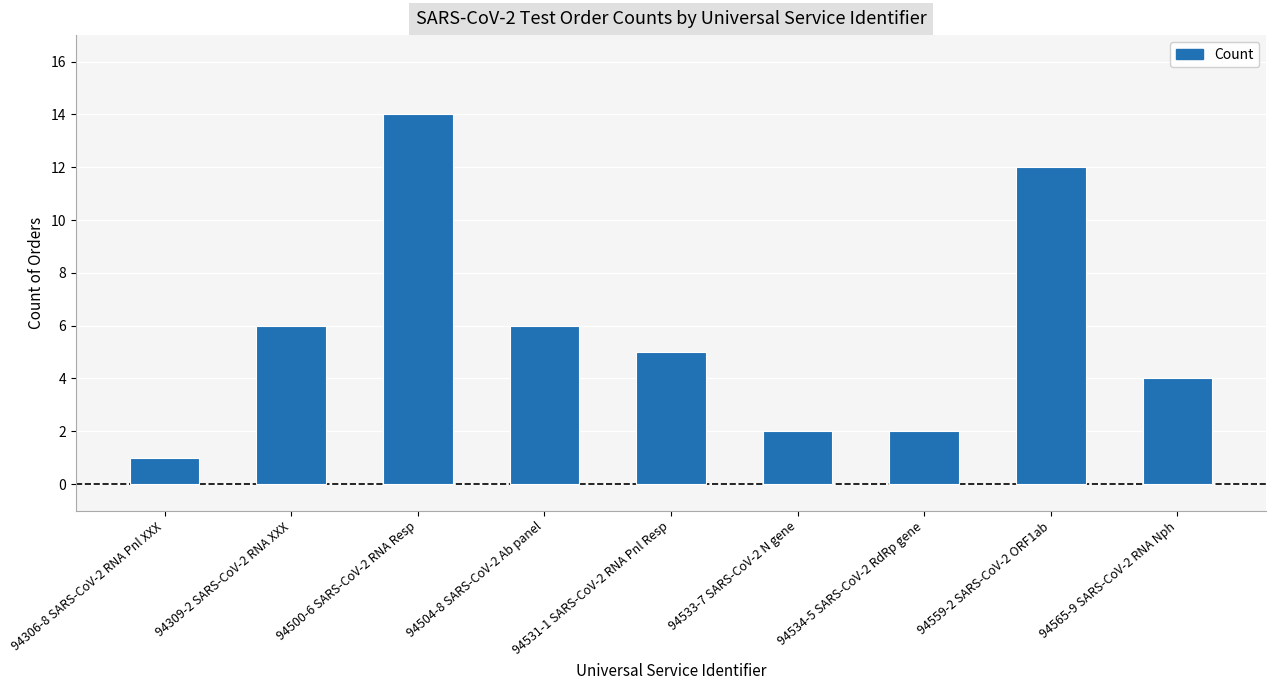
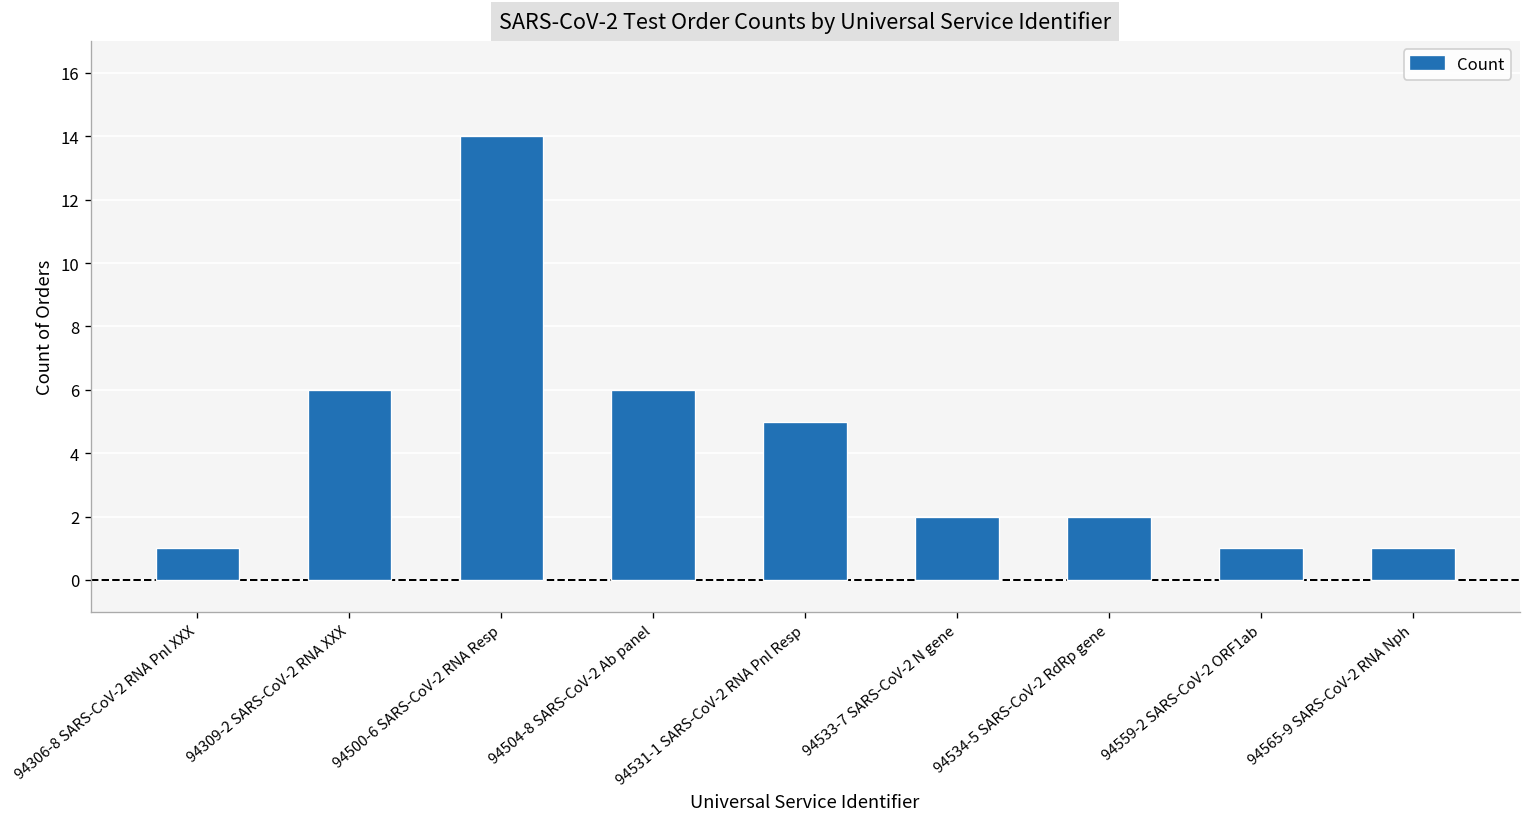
  {
    "94306-8 SARS-CoV-2 RNA Pnl XXX": 1,
    "94309-2 SARS-CoV-2 RNA XXX": 6,
    "94500-6 SARS-CoV-2 RNA Resp": 14,
    "94504-8 SARS-CoV-2 Ab panel": 6,
    "94531-1 SARS-CoV-2 RNA Pnl Resp": 5,
    "94533-7 SARS-CoV-2 N gene": 2,
    "94534-5 SARS-CoV-2 RdRp gene": 2,
-   "94559-2 SARS-CoV-2 ORF1ab": 12,
-   "94565-9 SARS-CoV-2 RNA Nph": 4
+   "94559-2 SARS-CoV-2 ORF1ab": 1,
+   "94565-9 SARS-CoV-2 RNA Nph": 1
  }
